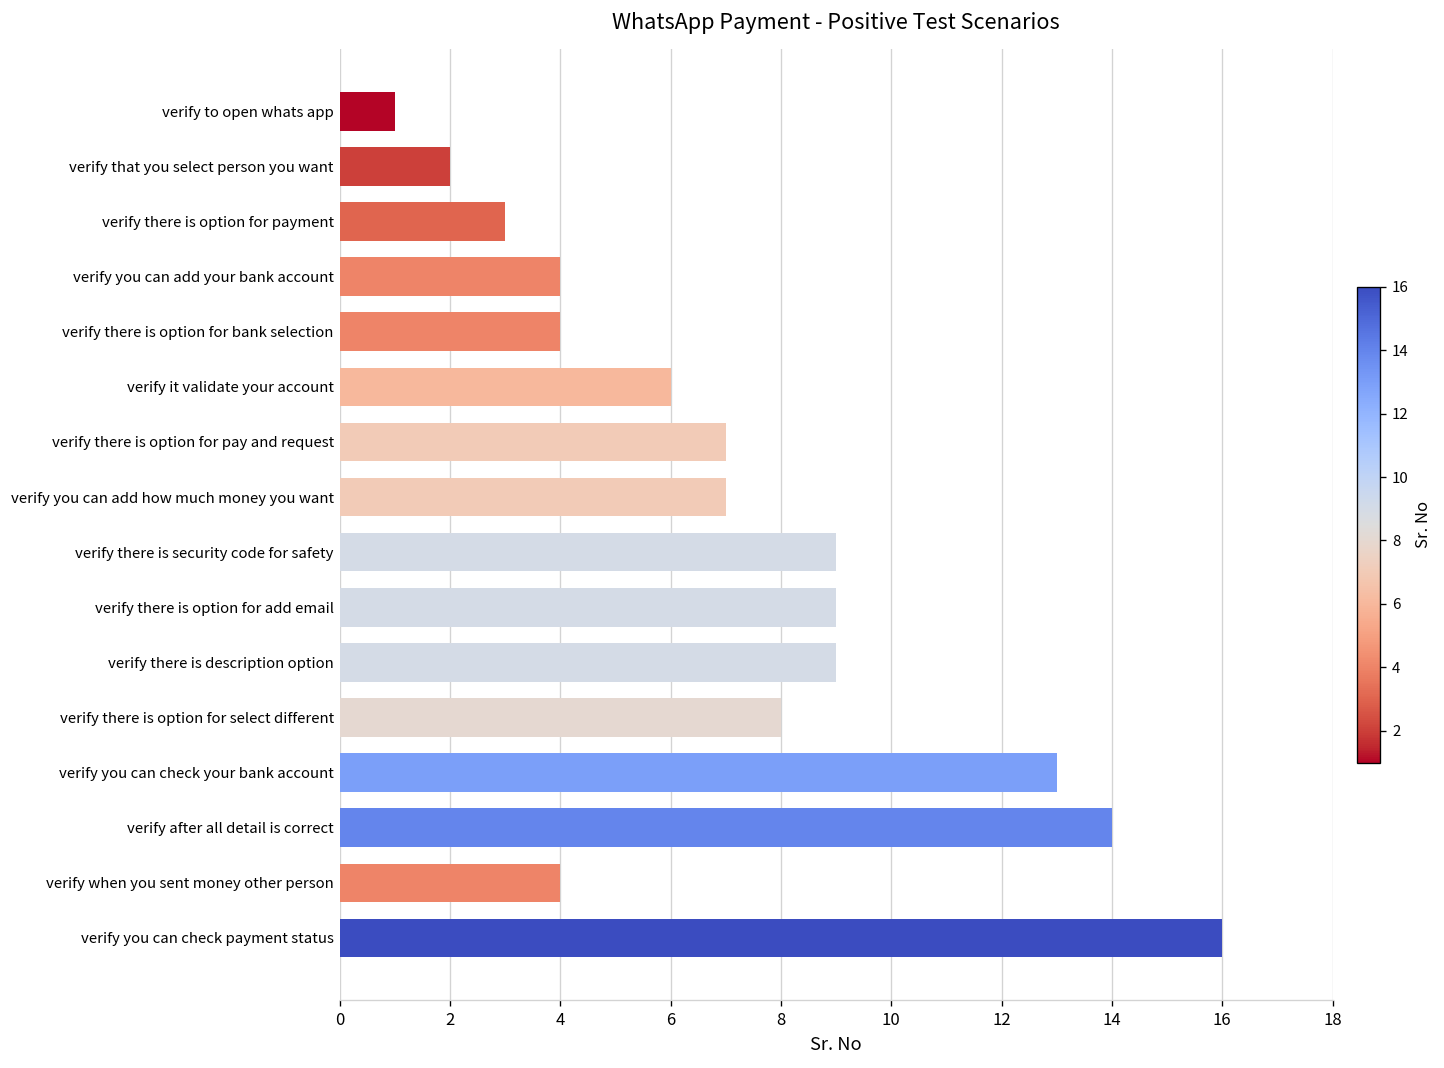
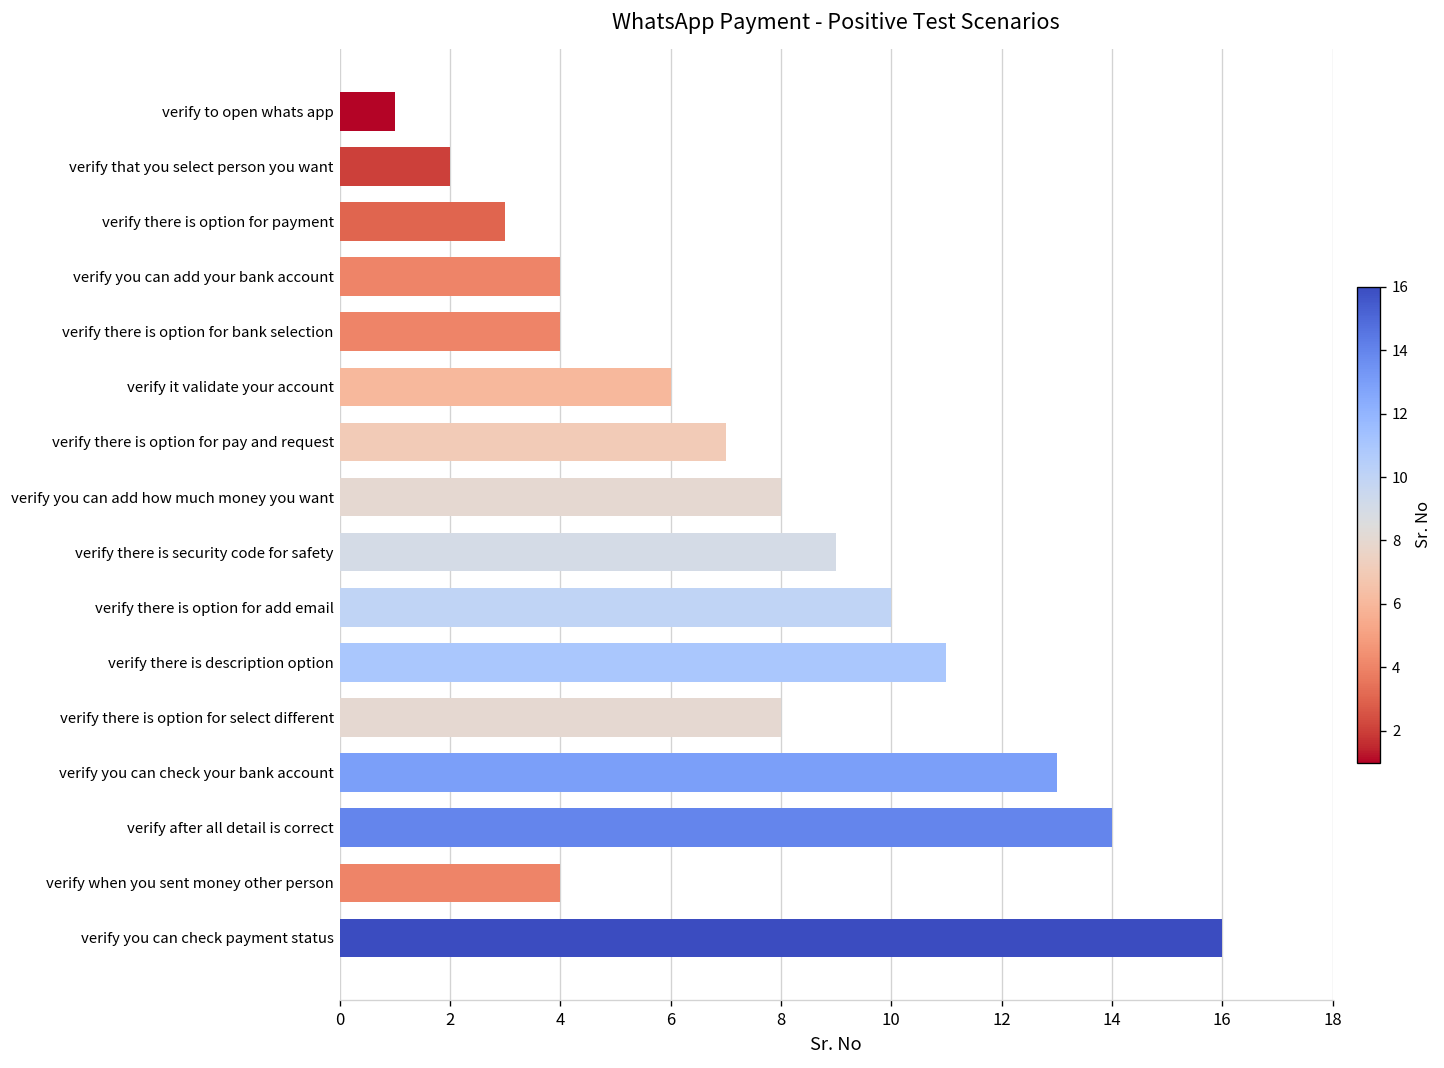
  {
    "verify to open whats app": 1,
    "verify that you select person you want": 2,
    "verify there is option for payment": 3,
    "verify you can add your bank account": 4,
    "verify there is option for bank selection": 4,
    "verify it validate your account": 6,
    "verify there is option for pay and request": 7,
-   "verify you can add how much money you want": 7,
+   "verify you can add how much money you want": 8,
    "verify there is security code for safety": 9,
-   "verify there is option for add email": 9,
-   "verify there is description option": 9,
+   "verify there is option for add email": 10,
+   "verify there is description option": 11,
    "verify there is option for select different": 8,
    "verify you can check your bank account": 13,
    "verify after all detail is correct": 14,
    "verify when you sent money other person": 4,
    "verify you can check payment status": 16
  }
